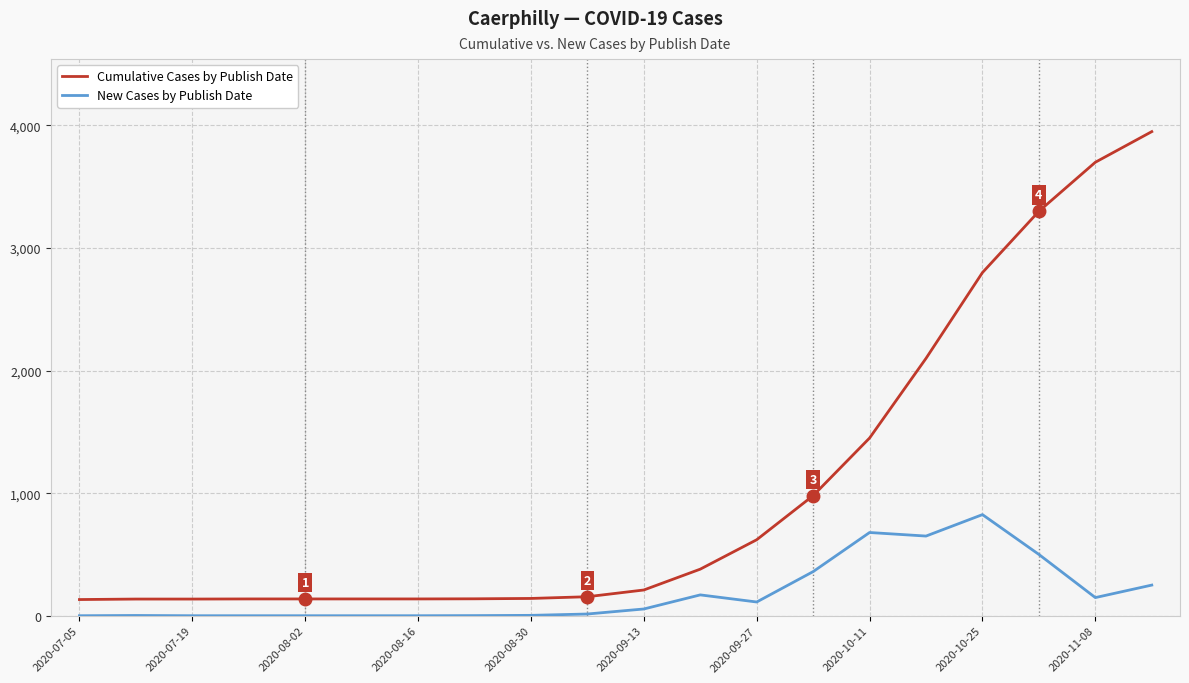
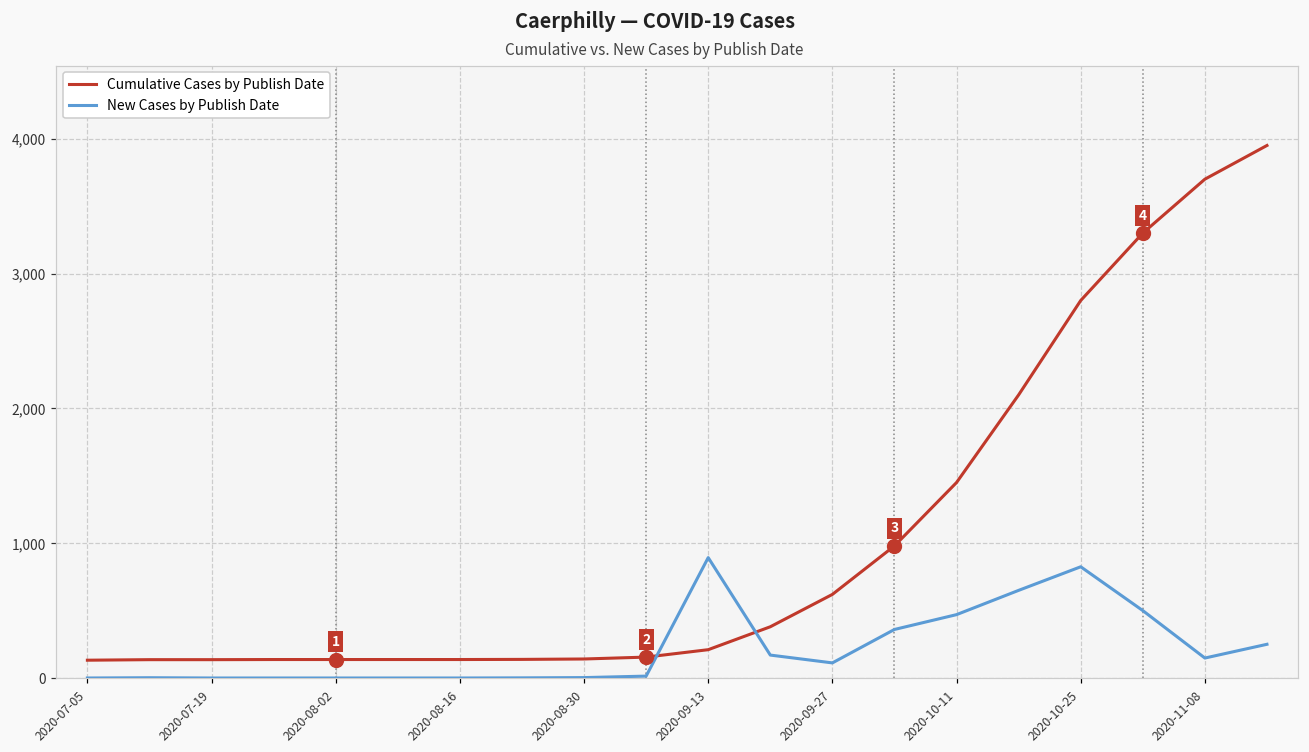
  {
    "New Cases by Publish Date": {
      "2020-07-05": 0,
      "2020-07-19": 0,
      "2020-08-02": 0,
      "2020-08-16": 0,
      "2020-08-30": 0,
-     "2020-09-13": 60,
+     "2020-09-13": 890,
      "2020-09-27": 110,
-     "2020-10-11": 680,
+     "2020-10-11": 470,
      "2020-10-25": 830,
      "2020-11-08": 150
    }
  }
